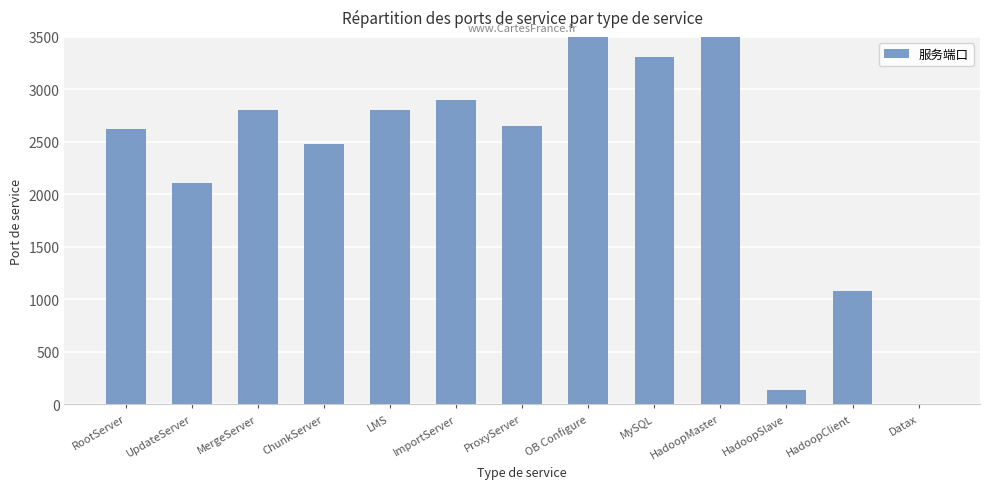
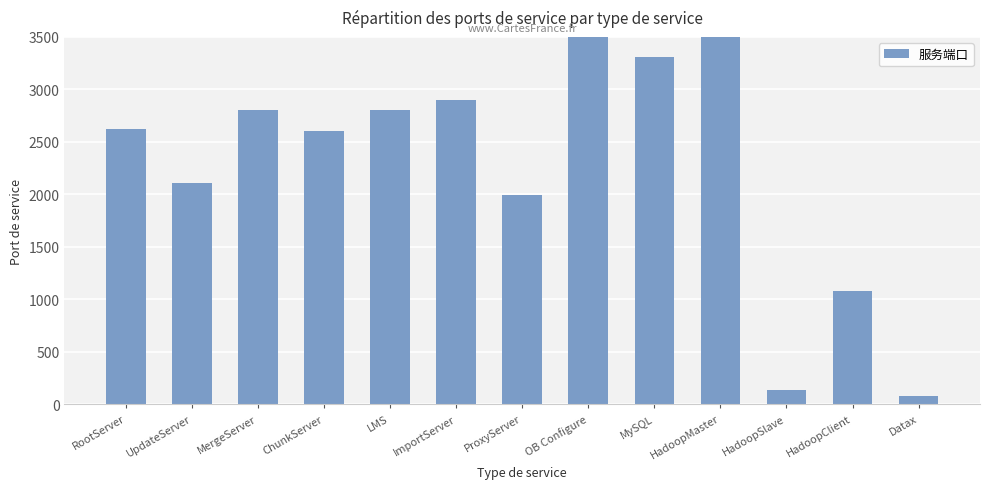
  {
    "RootServer": 2630,
    "UpdateServer": 2110,
    "MergeServer": 2800,
-   "ChunkServer": 2480,
+   "ChunkServer": 2600,
    "LMS": 2800,
    "ImportServer": 2900,
-   "ProxyServer": 2650,
+   "ProxyServer": 2000,
    "MySQL": 3310,
    "HadoopSlave": 130,
    "HadoopClient": 1080,
-   "Datax": 0
+   "Datax": 80
  }
